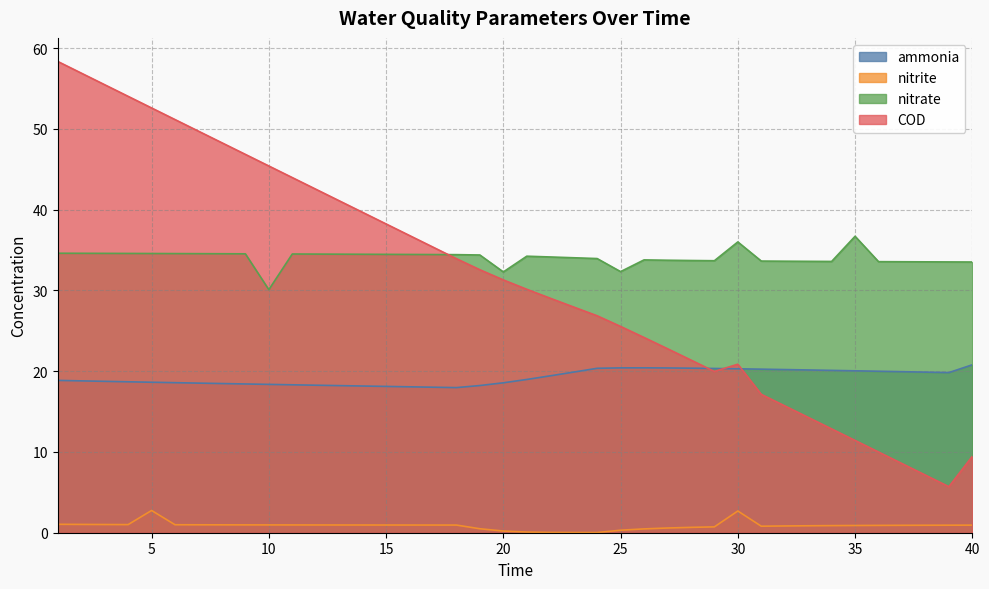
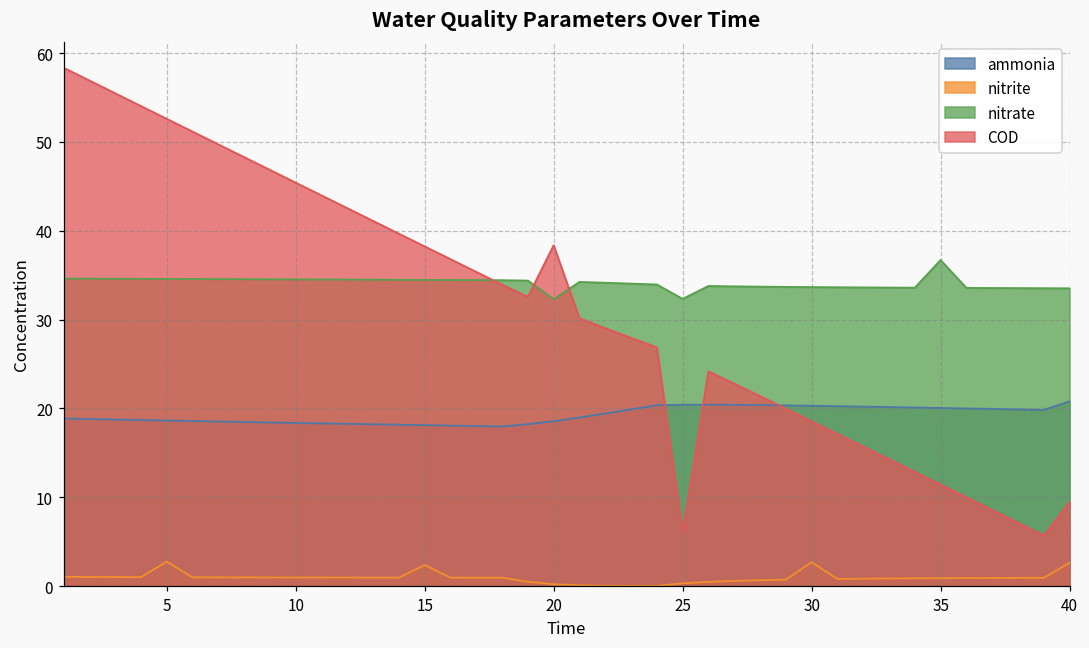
  {
    "ammonia": {
      "5": 19,
      "10": 18,
      "15": 18,
      "20": 19,
      "25": 20,
      "30": 20,
      "35": 20,
      "40": 21
    },
    "nitrite": {
      "5": 3,
      "10": 1,
-     "15": 1,
+     "15": 2,
      "20": 0,
      "25": 0,
      "30": 3,
      "35": 1,
-     "40": 1
+     "40": 3
    },
    "nitrate": {
      "5": 35,
-     "10": 30,
+     "10": 35,
      "15": 34,
      "20": 32,
      "25": 32,
-     "30": 36,
+     "30": 34,
      "35": 37,
      "40": 34
    },
    "COD": {
      "5": 53,
      "10": 45,
      "15": 38,
-     "20": 31,
-     "25": 26,
-     "30": 21,
+     "20": 38,
+     "25": 6,
+     "30": 19,
      "35": 11,
      "40": 9
    }
  }
